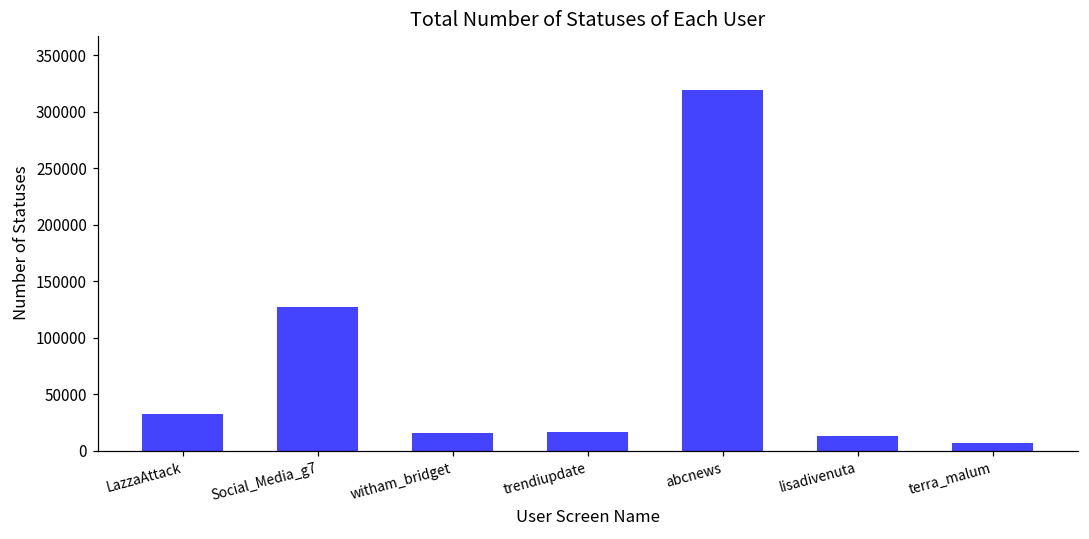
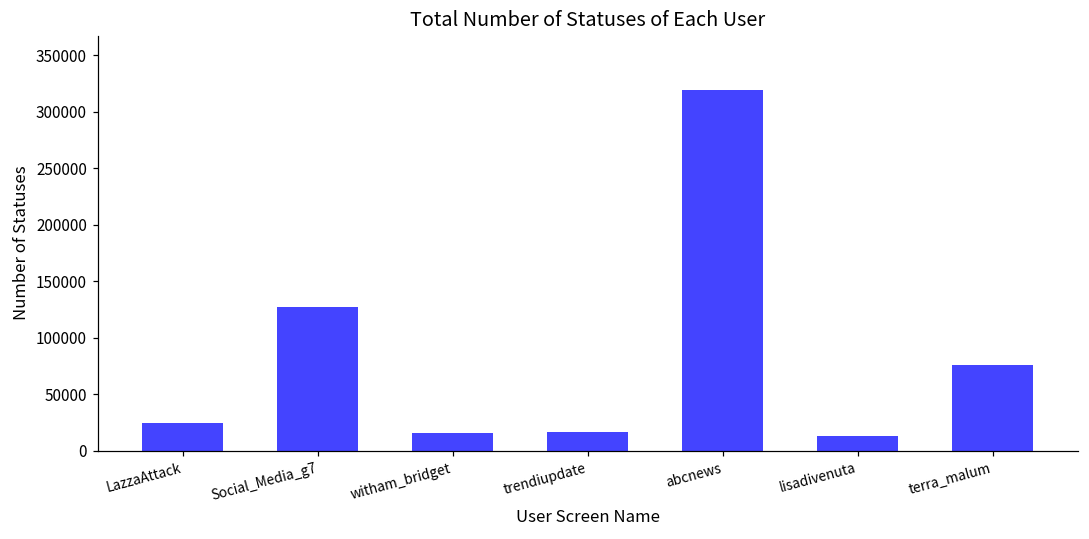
  {
-   "LazzaAttack": 32000,
+   "LazzaAttack": 24000,
    "Social_Media_g7": 127000,
    "witham_bridget": 16000,
    "trendiupdate": 17000,
    "abcnews": 320000,
    "lisadivenuta": 13000,
-   "terra_malum": 7000
+   "terra_malum": 75000
  }
